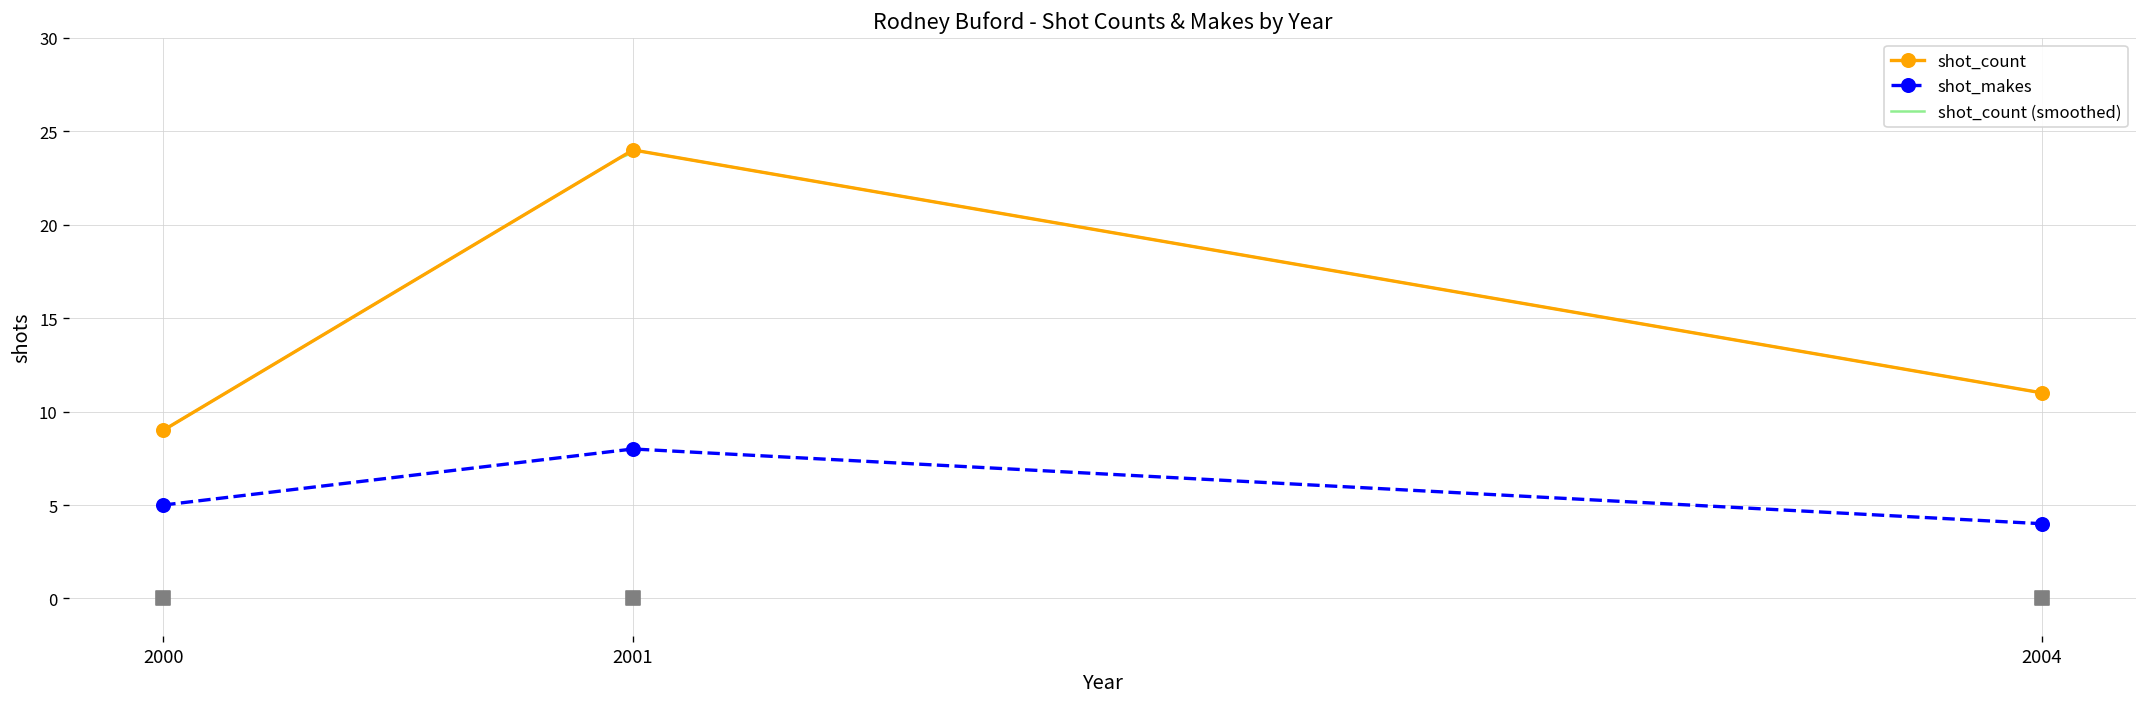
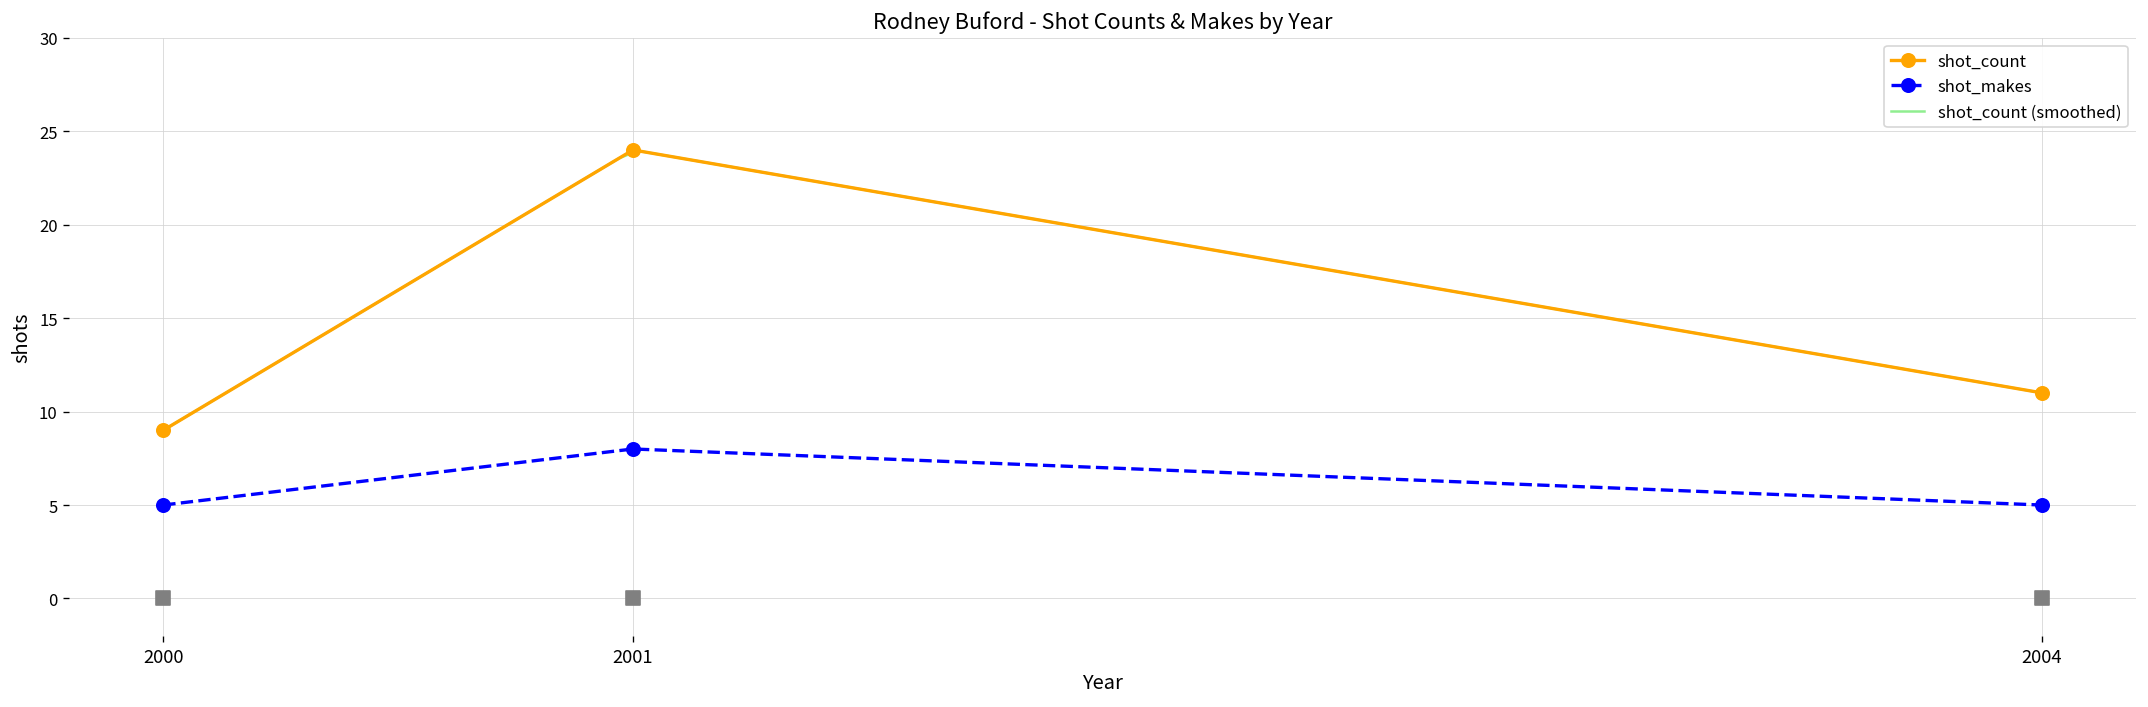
  {
    "shot_count": {
      "2001": 24
    },
    "shot_makes": {
      "2000": 5,
      "2001": 8,
-     "2004": 4
+     "2004": 5
    }
  }
